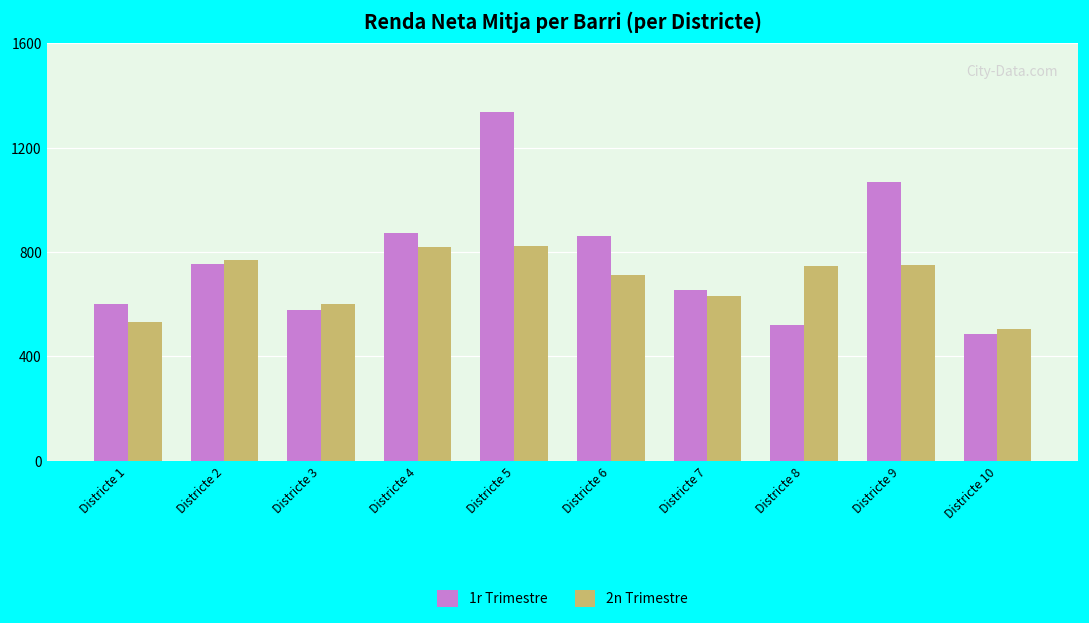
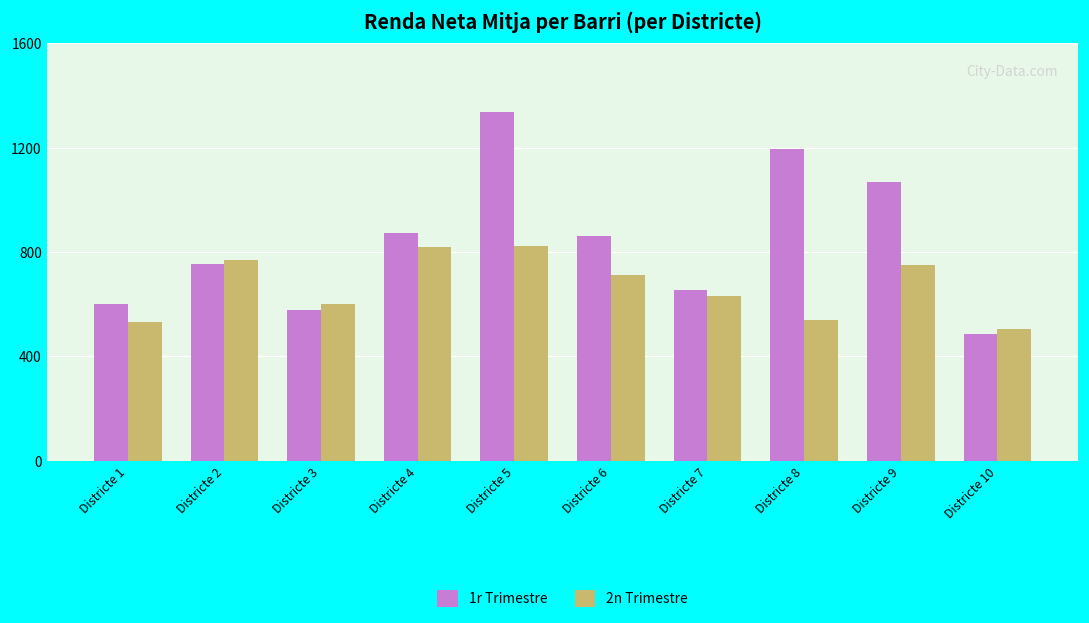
  {
    "1r Trimestre": {
      "Districte 1": 600,
      "Districte 2": 750,
      "Districte 3": 580,
      "Districte 4": 870,
      "Districte 5": 1340,
      "Districte 6": 860,
      "Districte 7": 650,
-     "Districte 8": 520,
+     "Districte 8": 1190,
      "Districte 9": 1070,
      "Districte 10": 490
    },
    "2n Trimestre": {
      "Districte 1": 530,
      "Districte 2": 770,
      "Districte 3": 600,
      "Districte 4": 820,
      "Districte 5": 820,
      "Districte 6": 710,
      "Districte 7": 630,
-     "Districte 8": 750,
+     "Districte 8": 540,
      "Districte 9": 750,
      "Districte 10": 500
    }
  }
